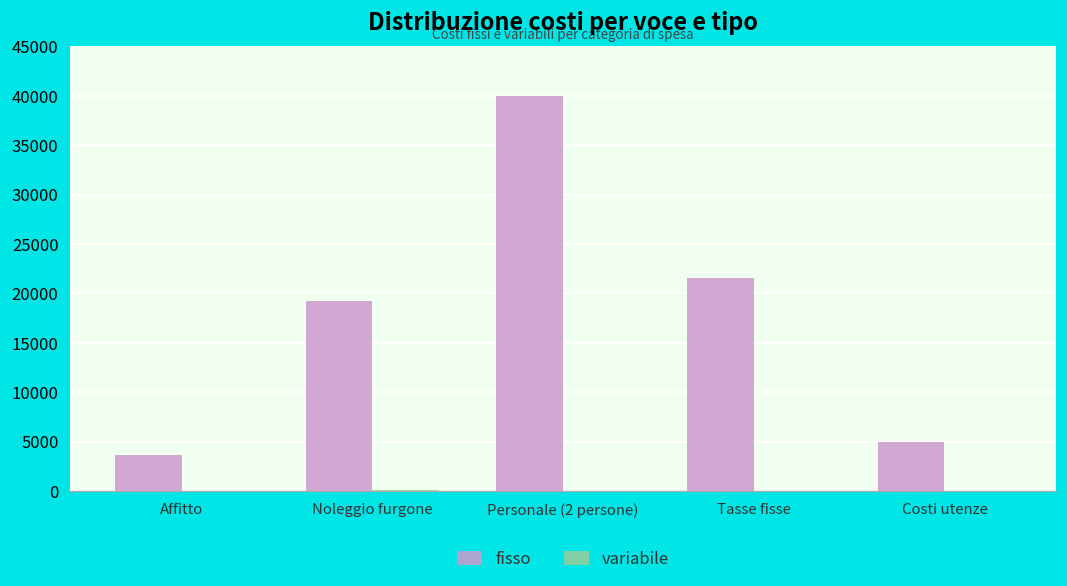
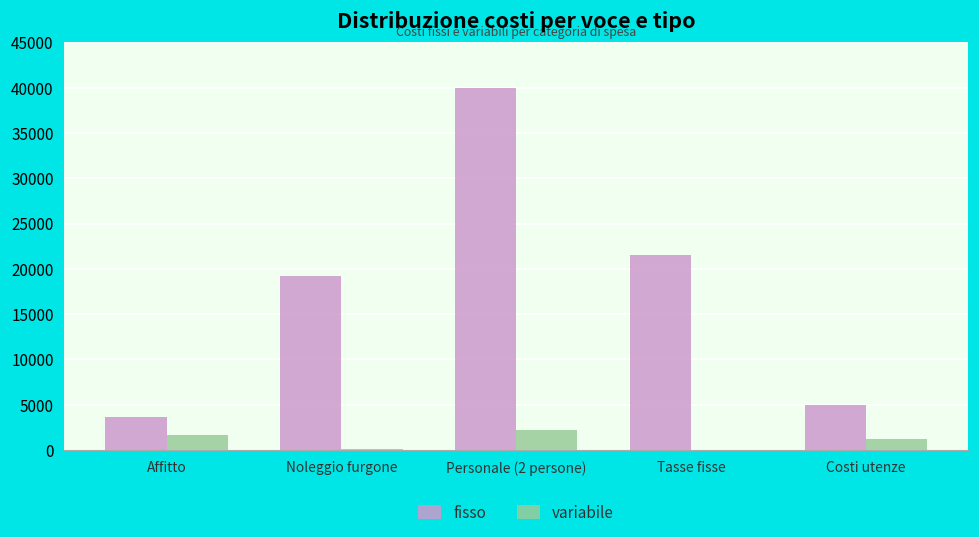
  {
    "fisso": {
      "Affitto": 4000,
      "Noleggio furgone": 19000,
      "Personale (2 persone)": 40000,
      "Tasse fisse": 22000,
      "Costi utenze": 5000
    },
    "variabile": {
-     "Affitto": 0,
-     "Personale (2 persone)": 0,
-     "Costi utenze": 0
+     "Affitto": 2000,
+     "Personale (2 persone)": 2000,
+     "Costi utenze": 1000
    }
  }
